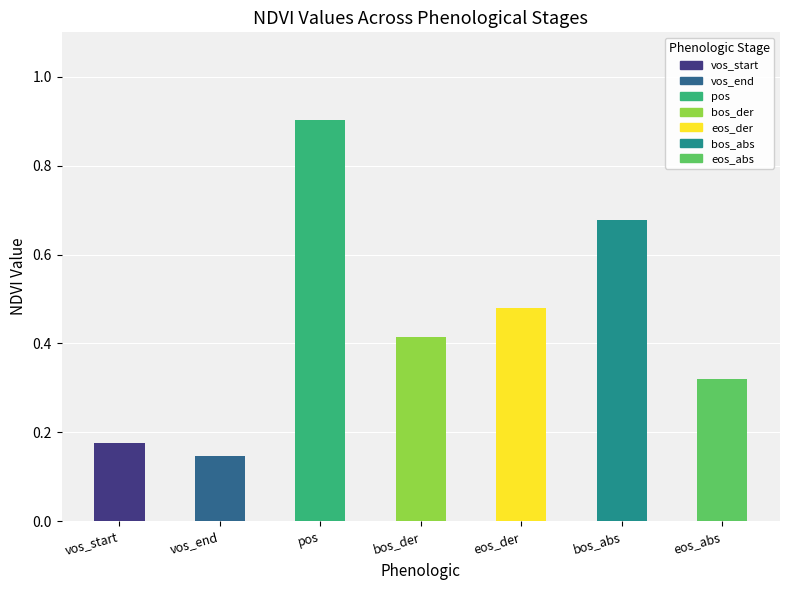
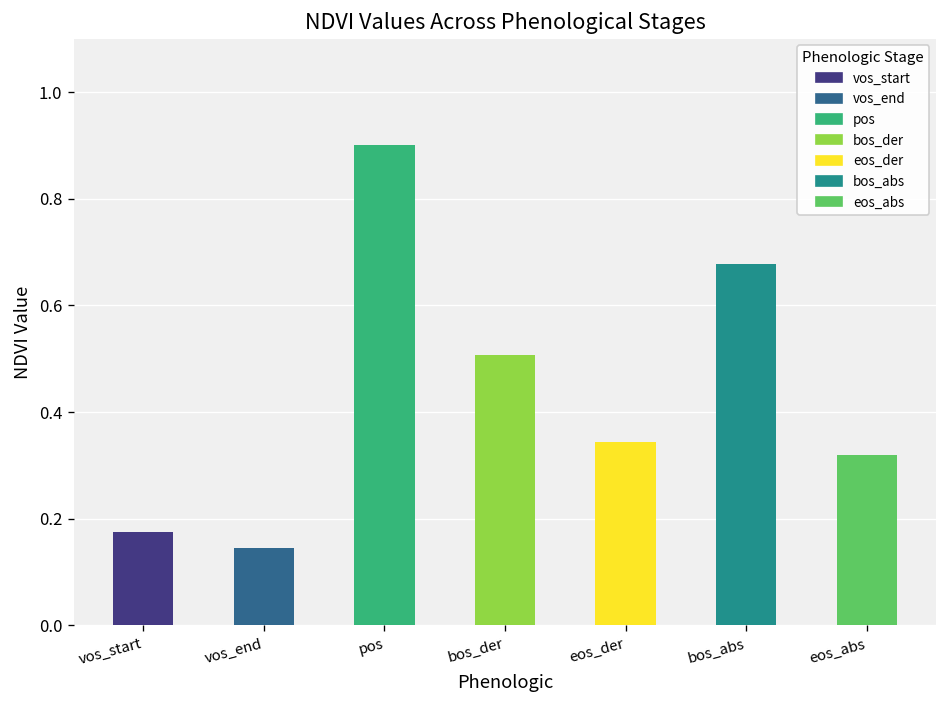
  {
    "vos_start": 0.18,
    "vos_end": 0.15,
    "pos": 0.90,
-   "bos_der": 0.41,
-   "eos_der": 0.48,
+   "bos_der": 0.51,
+   "eos_der": 0.34,
    "bos_abs": 0.68,
    "eos_abs": 0.32
  }
